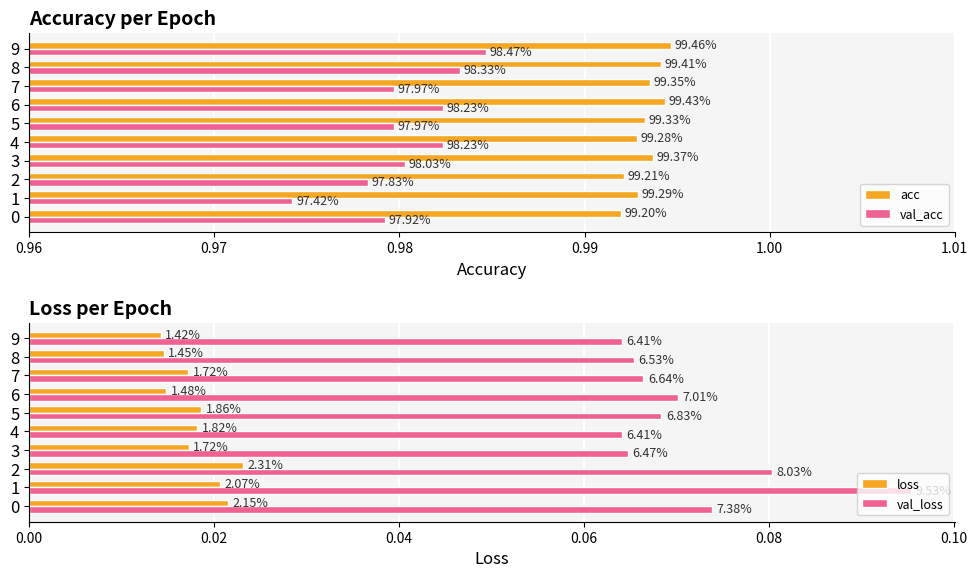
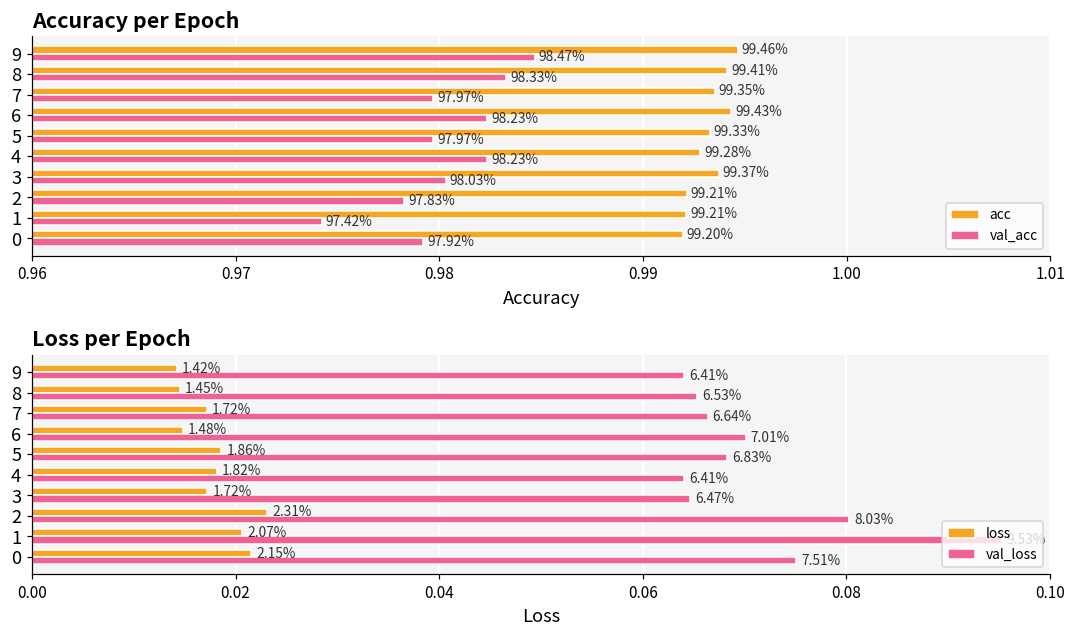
  {
    "Accuracy per Epoch": {
      "acc": {
        "9": "99.46%",
        "8": "99.41%",
        "7": "99.35%",
        "6": "99.43%",
        "5": "99.33%",
        "4": "99.28%",
        "3": "99.37%",
        "2": "99.21%",
-       "1": "99.29%",
+       "1": "99.21%",
        "0": "99.20%"
      },
      "val_acc": {
        "9": "98.47%",
        "8": "98.33%",
        "7": "97.97%",
        "6": "98.23%",
        "5": "97.97%",
        "4": "98.23%",
        "3": "98.03%",
        "2": "97.83%",
        "1": "97.42%",
        "0": "97.92%"
      }
    },
    "Loss per Epoch": {
      "loss": {
        "9": "1.42%",
        "8": "1.45%",
        "7": "1.72%",
        "6": "1.48%",
        "5": "1.86%",
        "4": "1.82%",
        "3": "1.72%",
        "2": "2.31%",
        "1": "2.07%",
        "0": "2.15%"
      },
      "val_loss": {
        "9": "6.41%",
        "8": "6.53%",
        "7": "6.64%",
        "6": "7.01%",
        "5": "6.83%",
        "4": "6.41%",
        "3": "6.47%",
        "2": "8.03%",
-       "0": "7.38%"
+       "0": "7.51%"
      }
    }
  }
